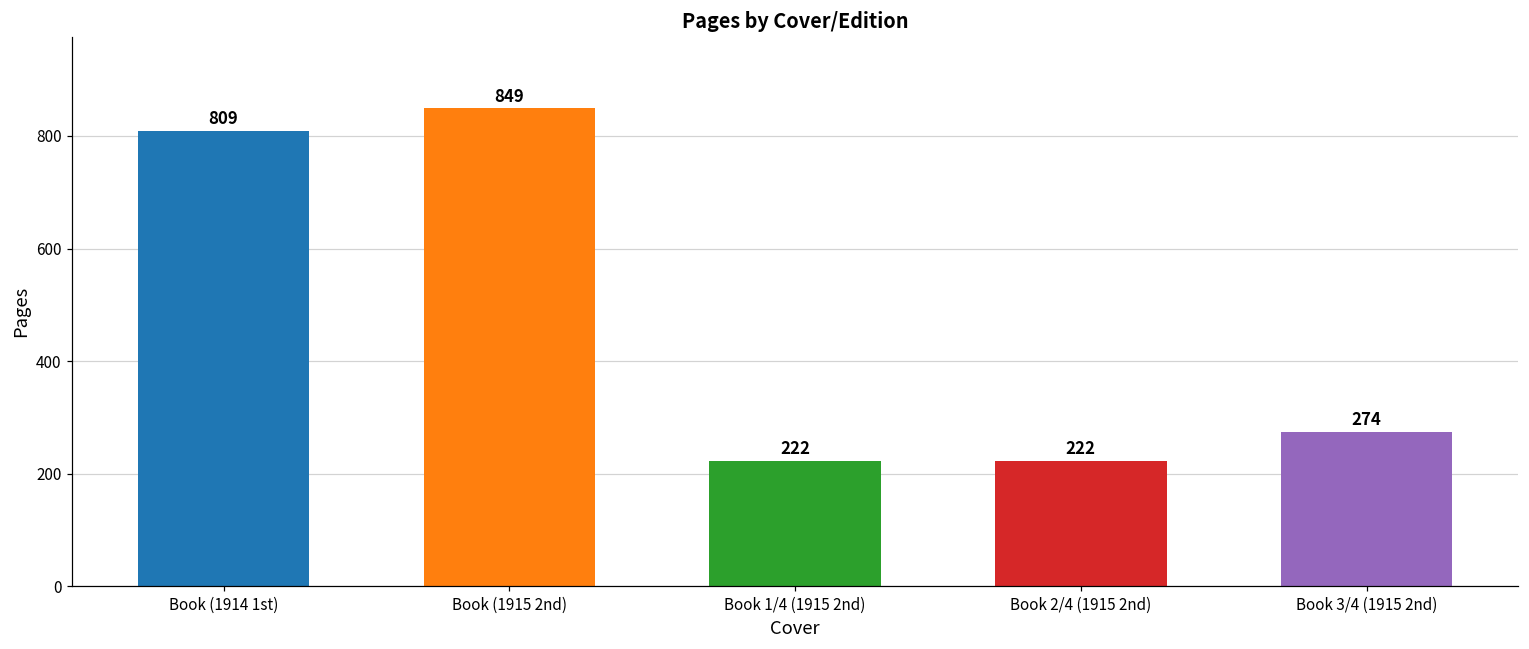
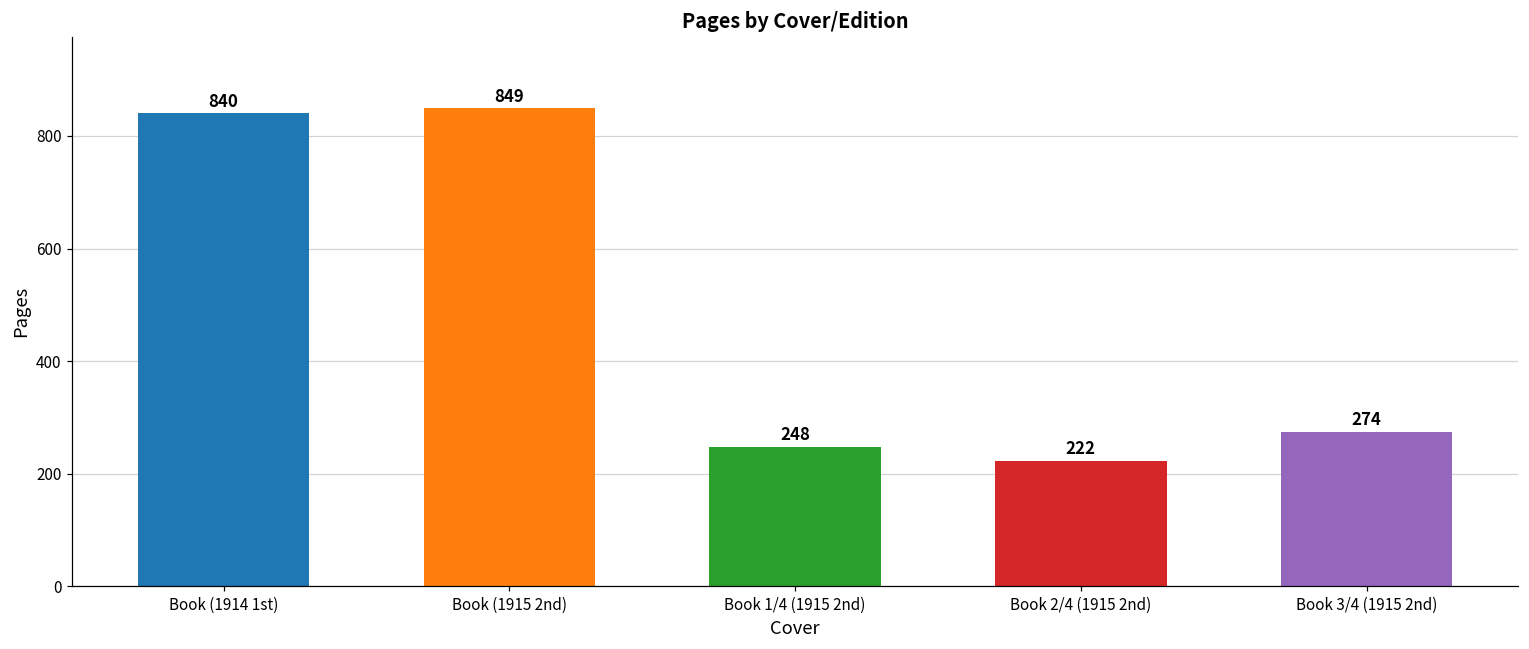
  {
-   "Book (1914 1st)": 809,
+   "Book (1914 1st)": 840,
    "Book (1915 2nd)": 849,
-   "Book 1/4 (1915 2nd)": 222,
+   "Book 1/4 (1915 2nd)": 248,
    "Book 2/4 (1915 2nd)": 222,
    "Book 3/4 (1915 2nd)": 274
  }
